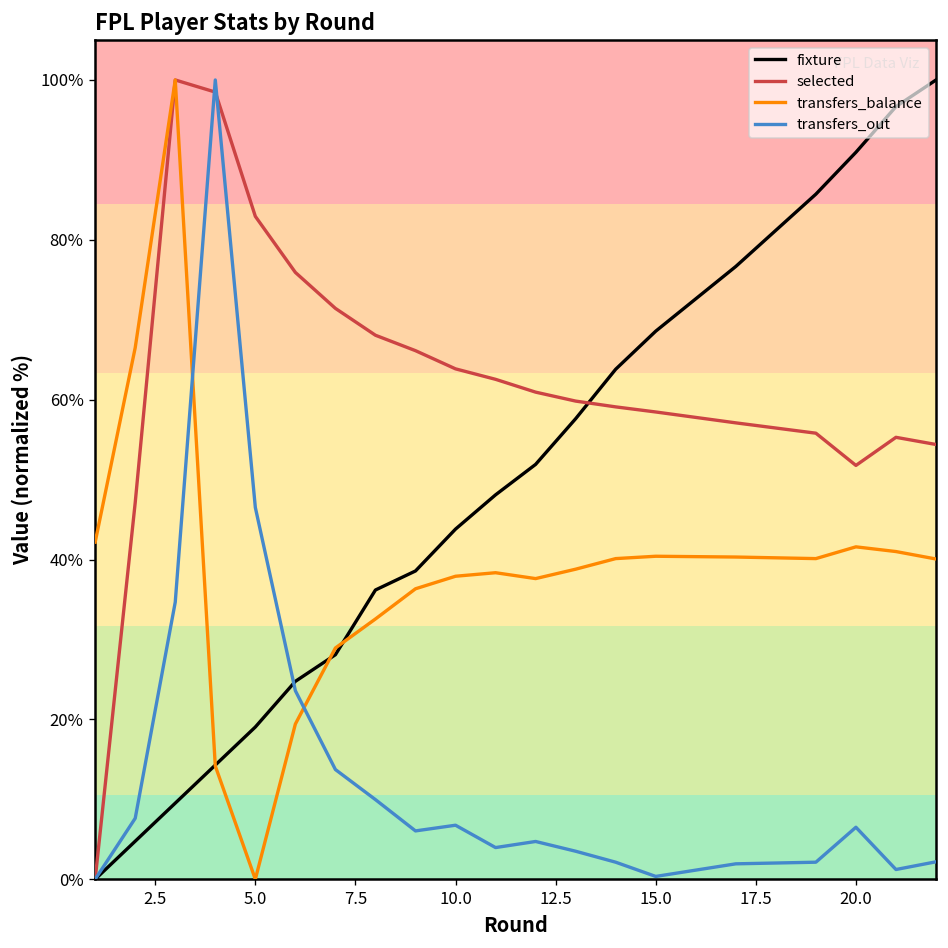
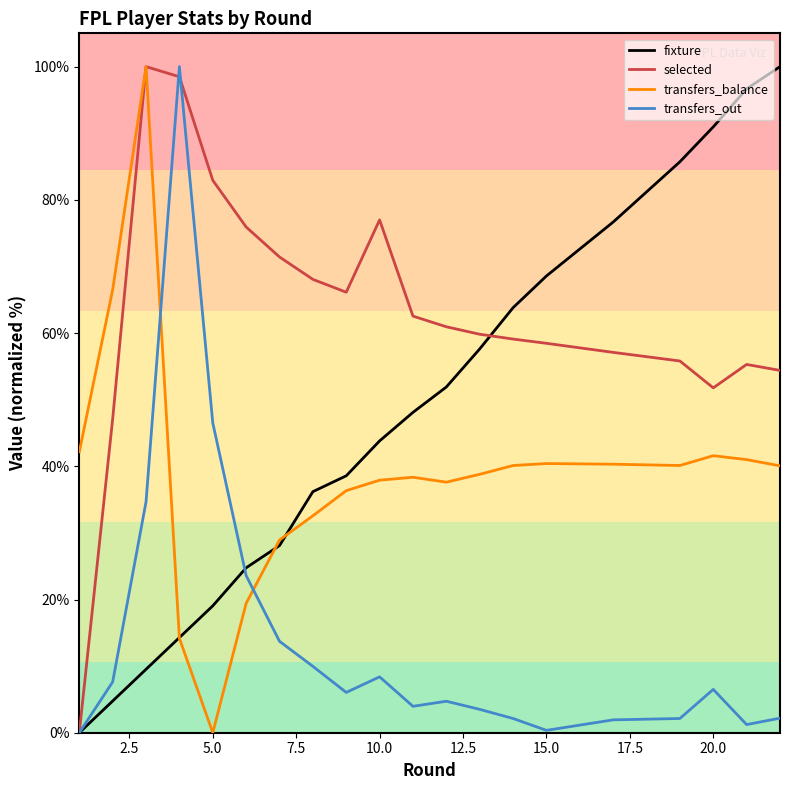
  {
    "fixture": {
      "5.0": "19%",
      "10.0": "44%",
      "15.0": "69%",
      "20.0": "91%"
    },
    "selected": {
      "5.0": "83%",
-     "10.0": "64%",
+     "10.0": "77%",
      "15.0": "58%",
      "20.0": "52%"
    },
    "transfers_balance": {
      "5.0": "0%",
      "10.0": "38%",
      "15.0": "40%",
      "20.0": "42%"
    },
    "transfers_out": {
      "5.0": "47%",
-     "10.0": "7%",
+     "10.0": "8%",
      "15.0": "0%",
      "20.0": "7%"
    }
  }
